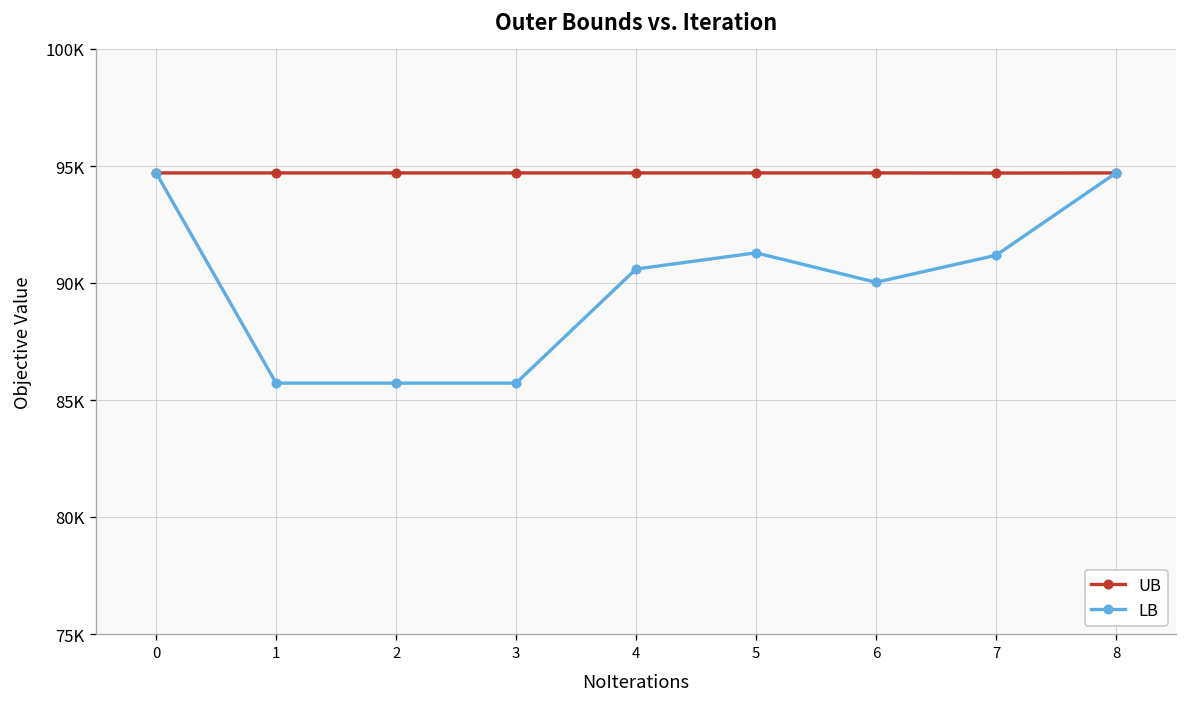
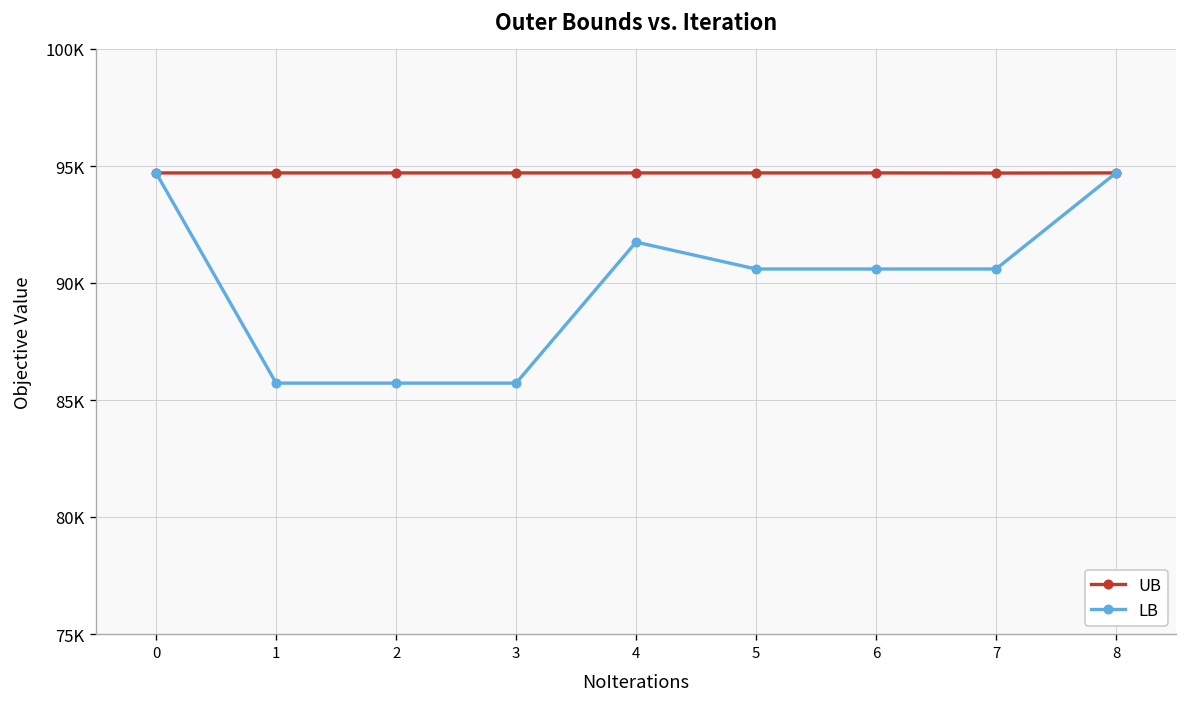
  {
    "UB": {
      "1": 94700,
      "2": 94700,
      "3": 94700,
      "4": 94700,
      "5": 94700,
      "6": 94700,
      "7": 94700
    },
    "LB": {
      "1": 85700,
      "2": 85700,
      "3": 85700,
-     "4": 90600,
-     "5": 91300,
-     "6": 90000,
-     "7": 91200
+     "4": 91700,
+     "5": 90600,
+     "6": 90600,
+     "7": 90600
    }
  }
